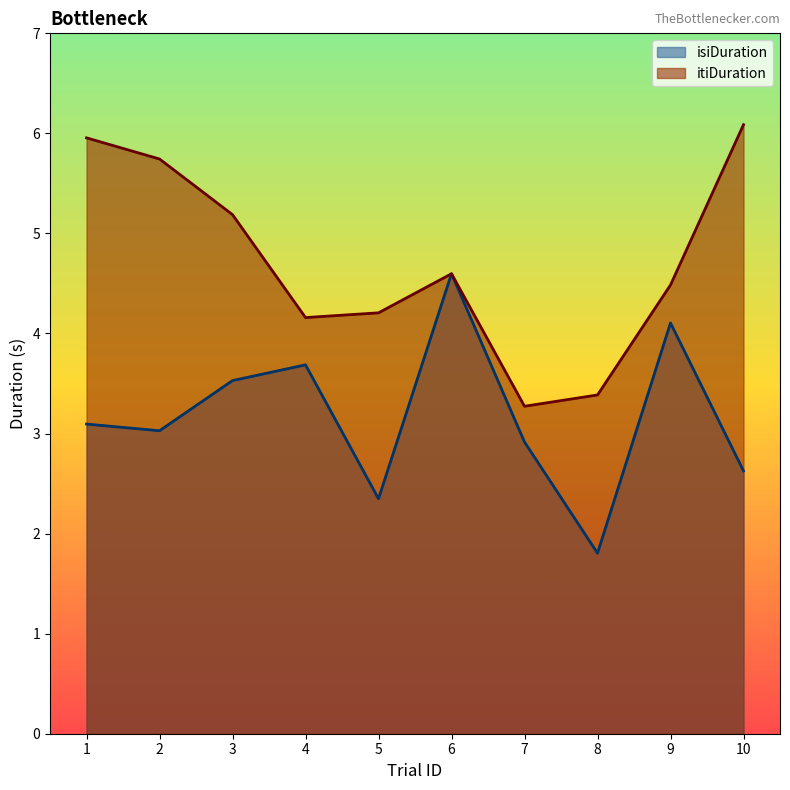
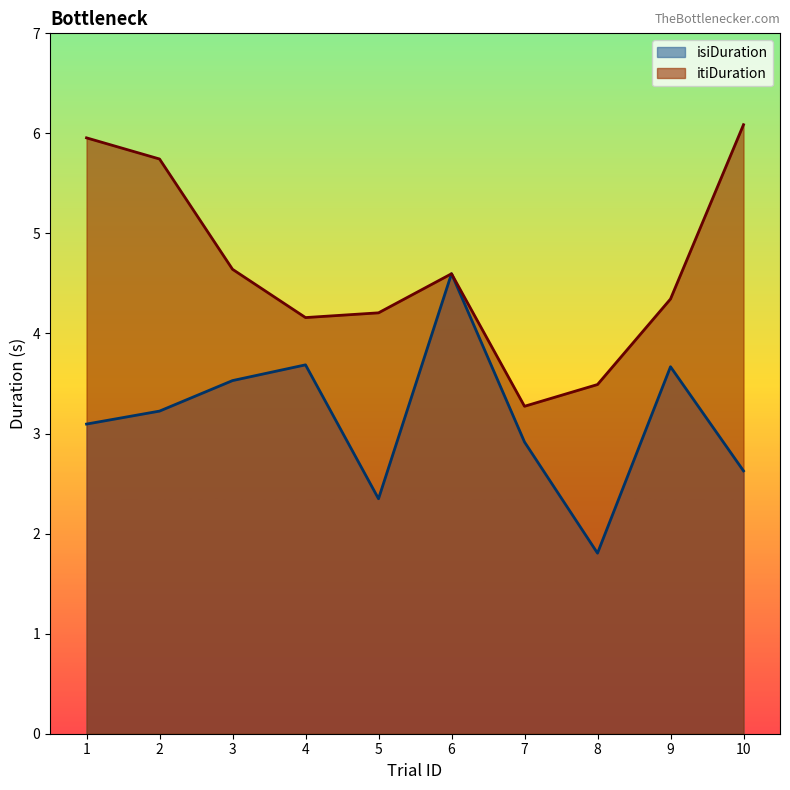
  {
    "isiDuration": {
      "1": 3.09,
-     "2": 3.03,
+     "2": 3.22,
      "3": 3.53,
      "4": 3.69,
      "5": 2.35,
      "7": 2.92,
      "8": 1.80,
-     "9": 4.11,
+     "9": 3.67,
      "10": 2.63
    },
    "itiDuration": {
      "1": 5.96,
      "2": 5.74,
-     "3": 5.19,
+     "3": 4.64,
      "4": 4.16,
      "5": 4.21,
      "7": 3.27,
-     "8": 3.39,
-     "9": 4.48,
+     "8": 3.49,
+     "9": 4.34,
      "10": 6.09
    }
  }
